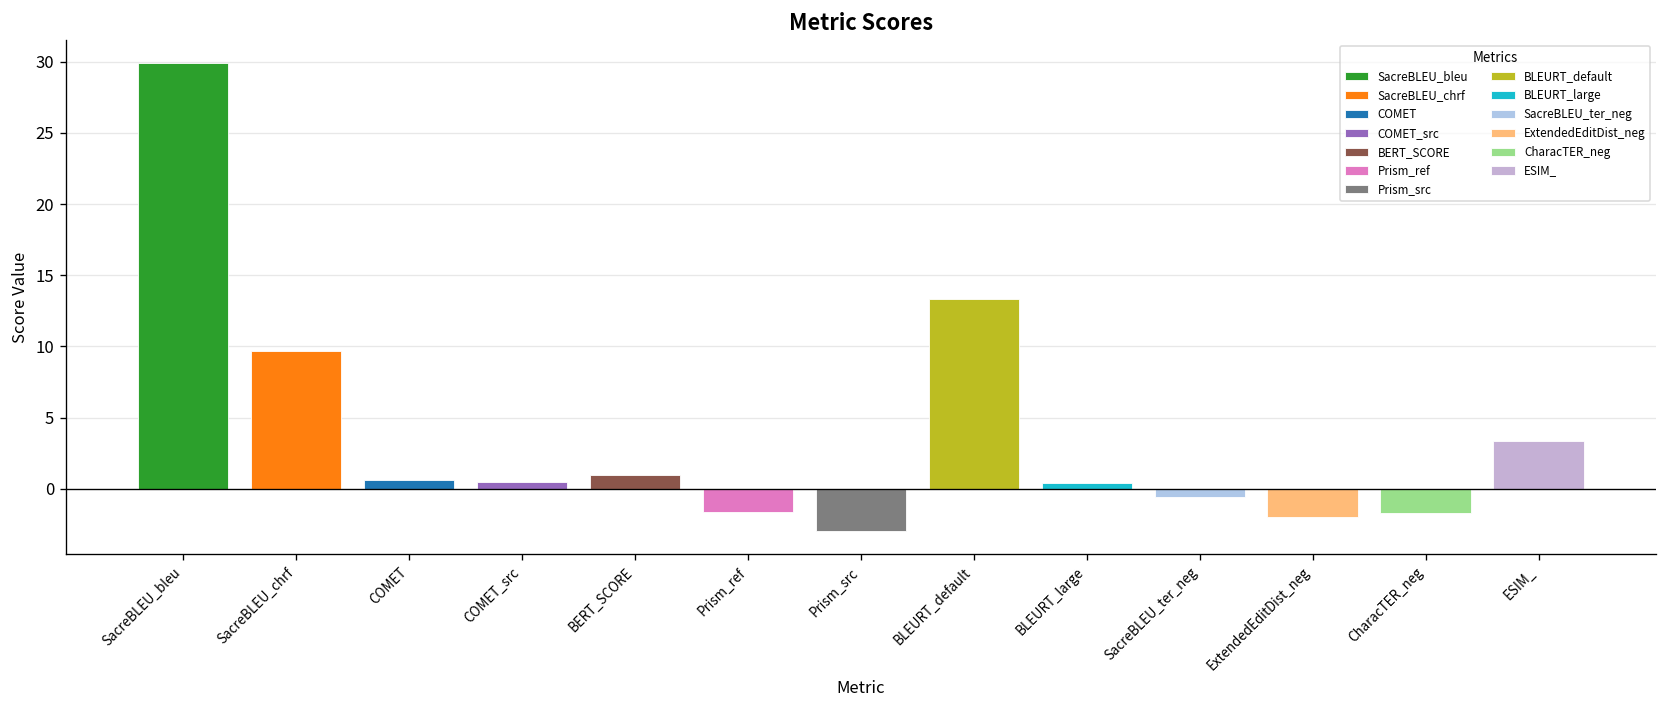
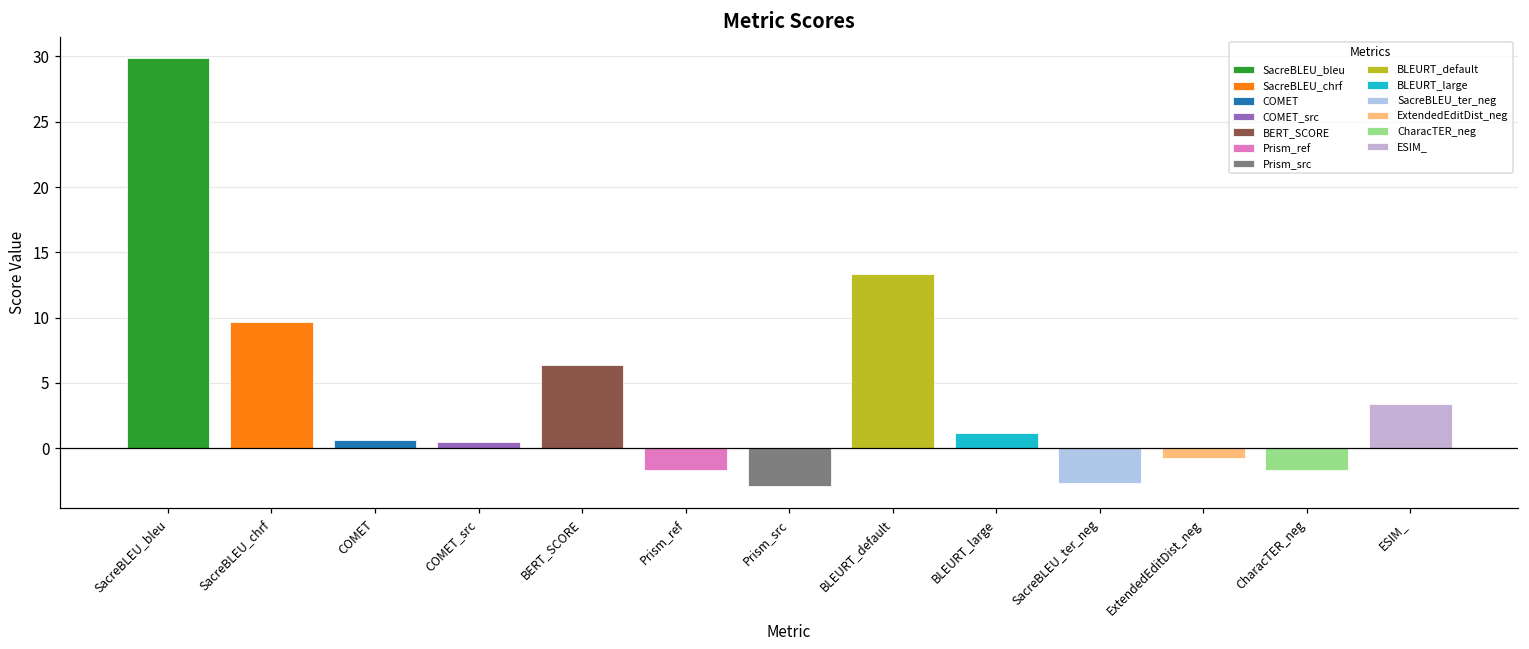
  {
    "SacreBLEU_bleu": 29.9,
    "SacreBLEU_chrf": 9.7,
    "COMET": 0.6,
    "COMET_src": 0.5,
-   "BERT_SCORE": 0.9,
+   "BERT_SCORE": 6.3,
    "Prism_ref": -1.7,
    "Prism_src": -2.9,
    "BLEURT_default": 13.4,
-   "BLEURT_large": 0.4,
-   "SacreBLEU_ter_neg": -0.6,
-   "ExtendedEditDist_neg": -2.0,
+   "BLEURT_large": 1.2,
+   "SacreBLEU_ter_neg": -2.7,
+   "ExtendedEditDist_neg": -0.8,
    "CharacTER_neg": -1.7,
    "ESIM_": 3.3
  }
